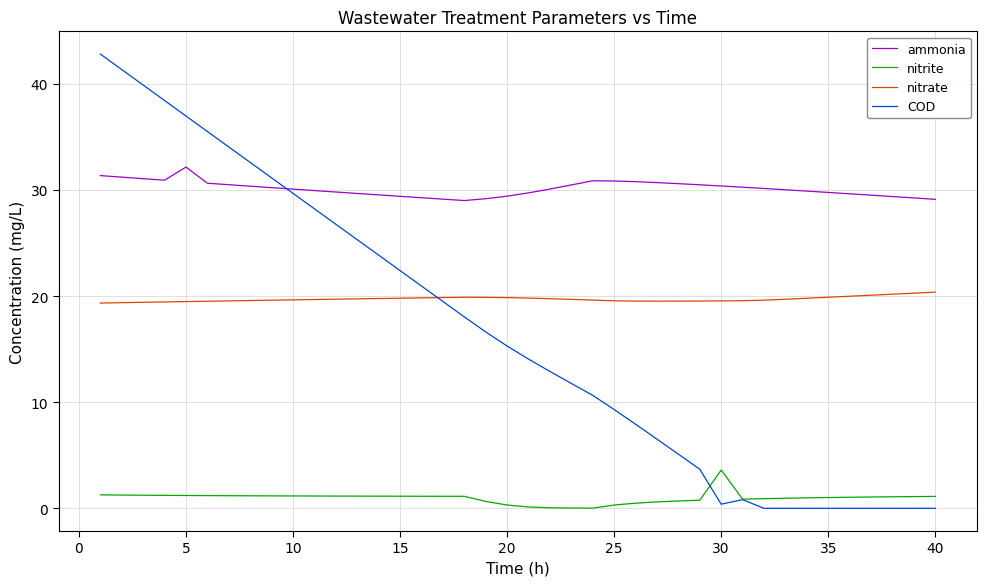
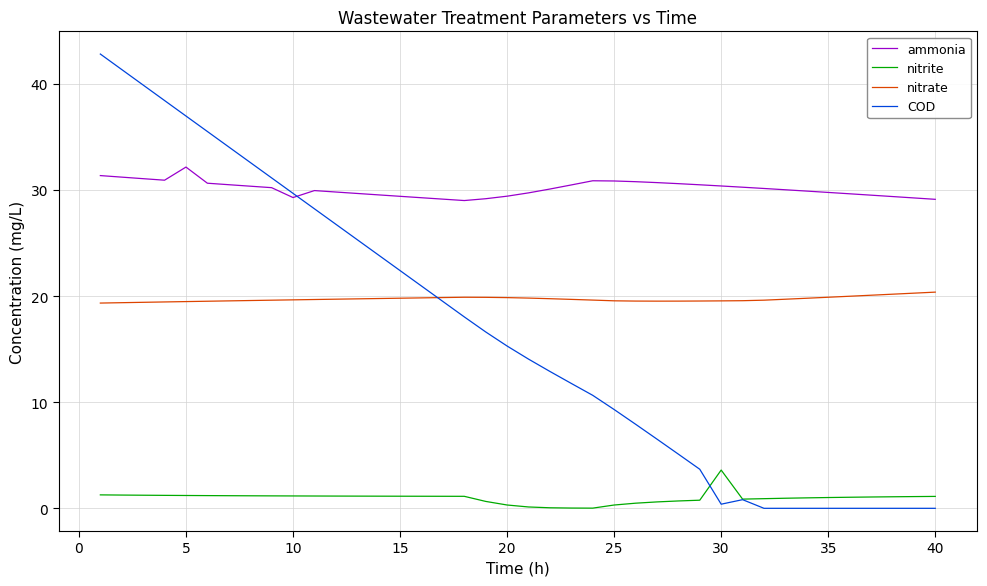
  {
    "ammonia": {
      "5": 32.1,
-     "10": 30.1,
+     "10": 29.3,
      "15": 29.4,
      "20": 29.4,
      "25": 30.8,
      "30": 30.4,
      "35": 29.8,
      "40": 29.1
    },
    "nitrite": {
      "5": 1.2,
      "10": 1.2,
      "15": 1.1,
      "20": 0.3,
      "25": 0.3,
      "30": 3.6,
      "35": 1.0,
      "40": 1.1
    },
    "nitrate": {
      "5": 19.5,
      "10": 19.6,
      "15": 19.8,
      "20": 19.9,
      "25": 19.5,
      "30": 19.5,
      "35": 19.9,
      "40": 20.4
    },
    "COD": {
      "5": 37.0,
      "10": 29.7,
      "15": 22.4,
      "20": 15.3,
      "25": 9.3,
      "30": 0.4,
      "35": 0.0,
      "40": 0.0
    }
  }
